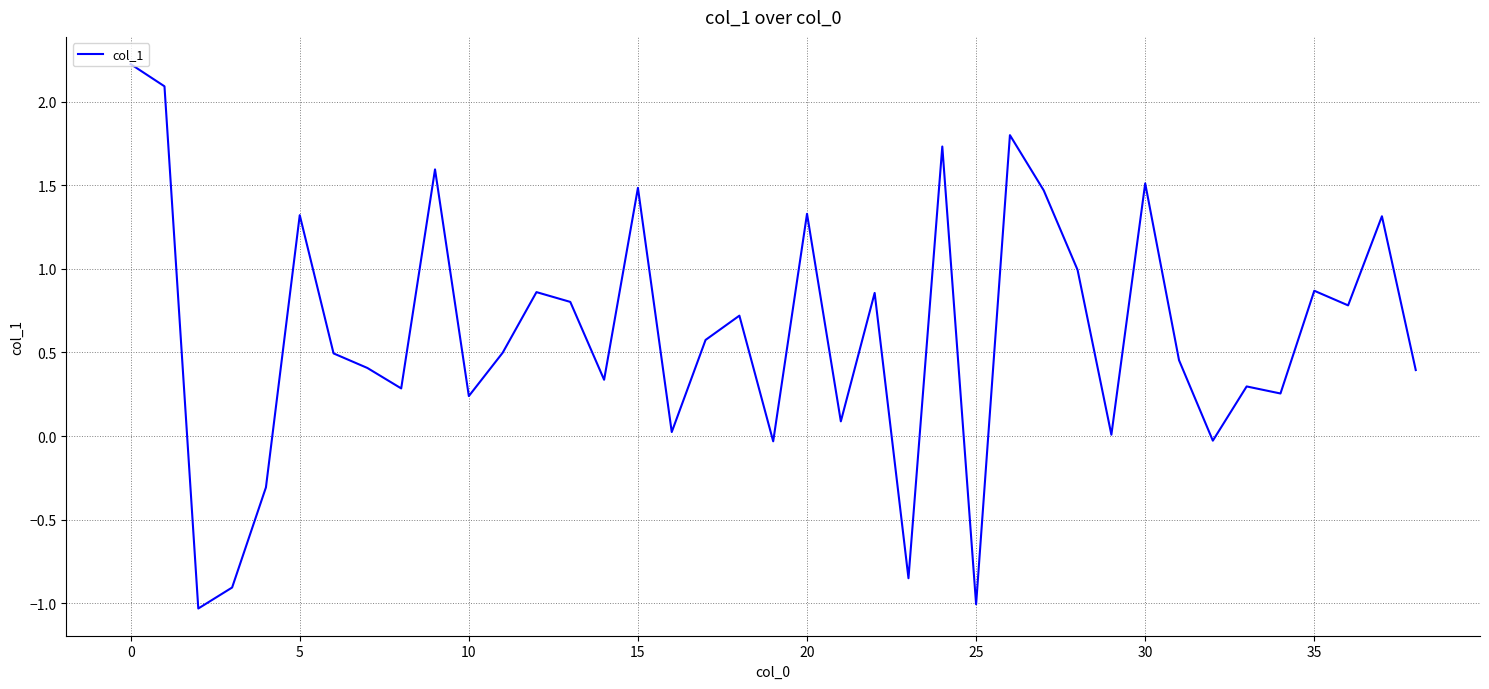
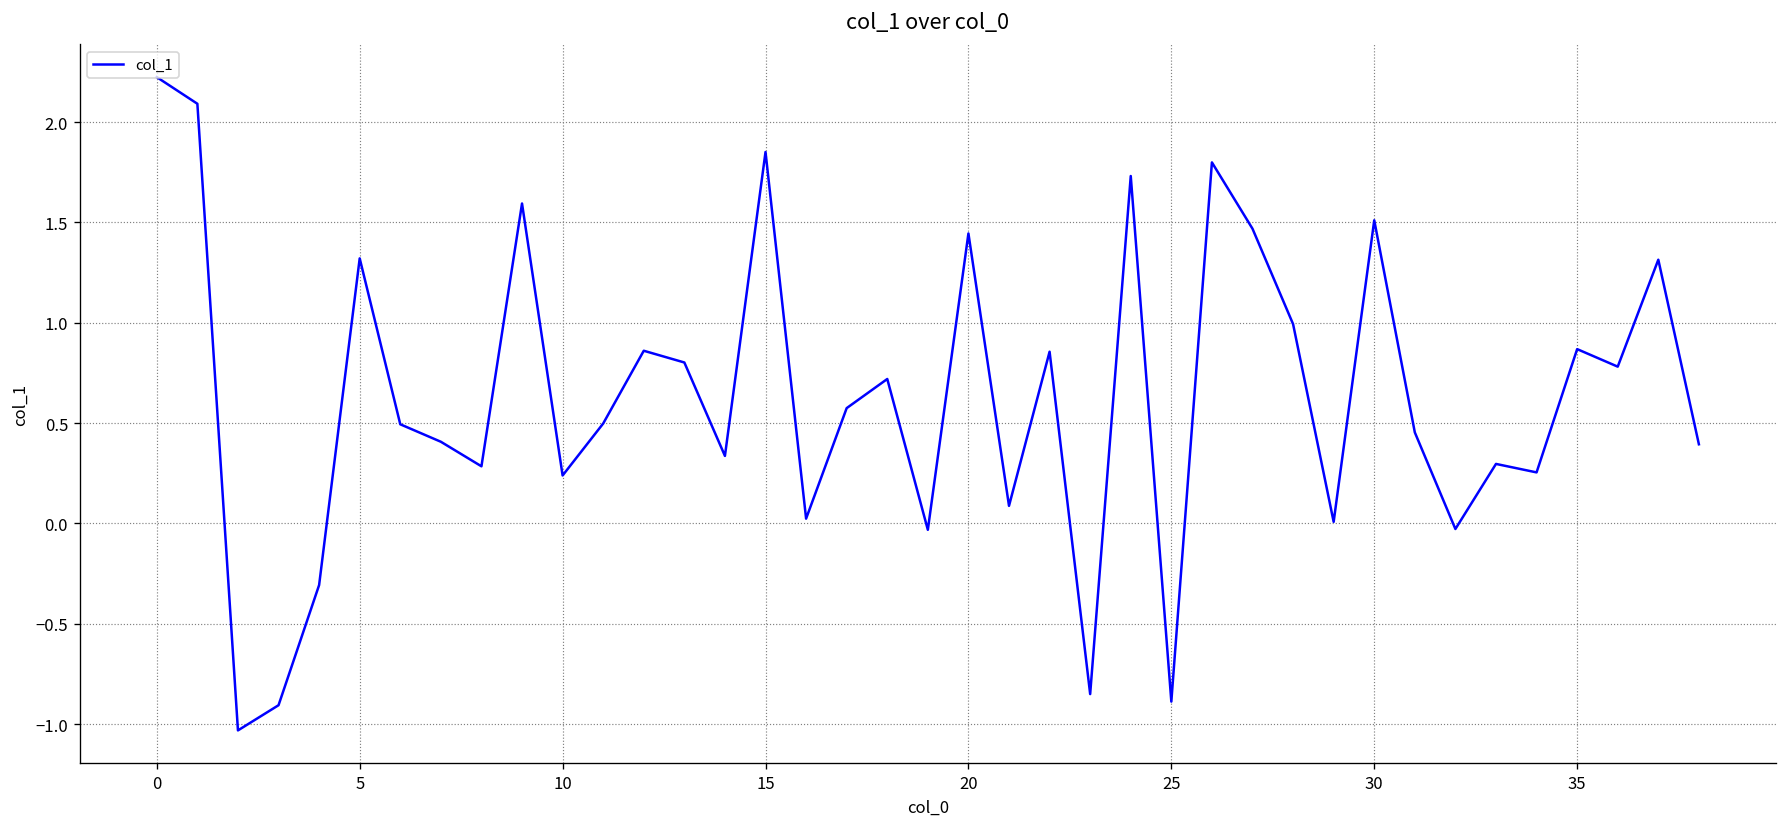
  {
    "5": 1.32,
    "10": 0.24,
-   "15": 1.48,
-   "20": 1.33,
-   "25": -1.01,
+   "15": 1.85,
+   "20": 1.45,
+   "25": -0.89,
    "30": 1.51,
    "35": 0.87
  }
